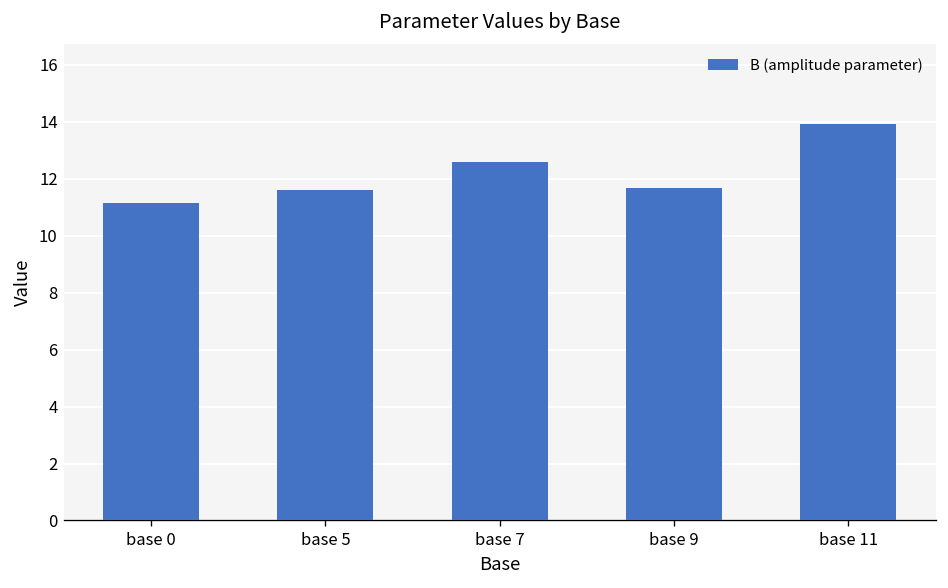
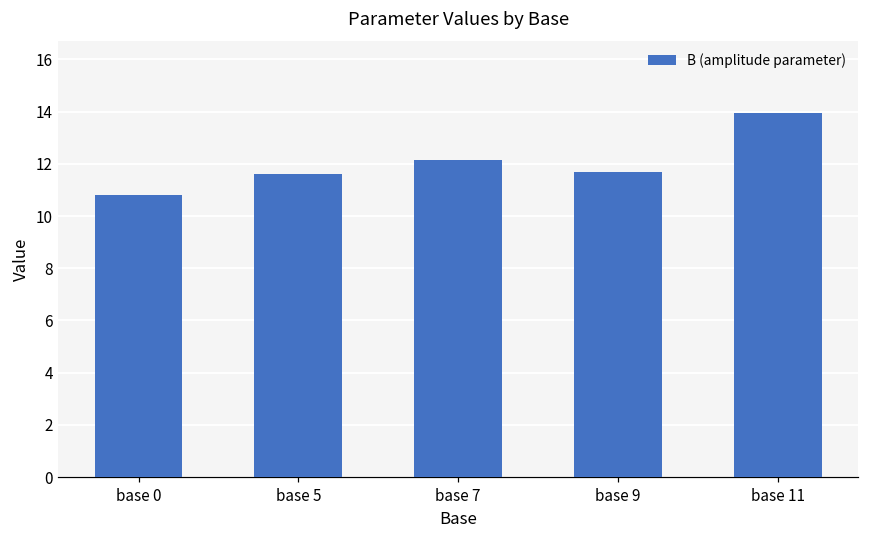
  {
-   "base 0": 11.2,
+   "base 0": 10.8,
    "base 5": 11.6,
-   "base 7": 12.6,
+   "base 7": 12.1,
    "base 9": 11.7,
    "base 11": 13.9
  }
